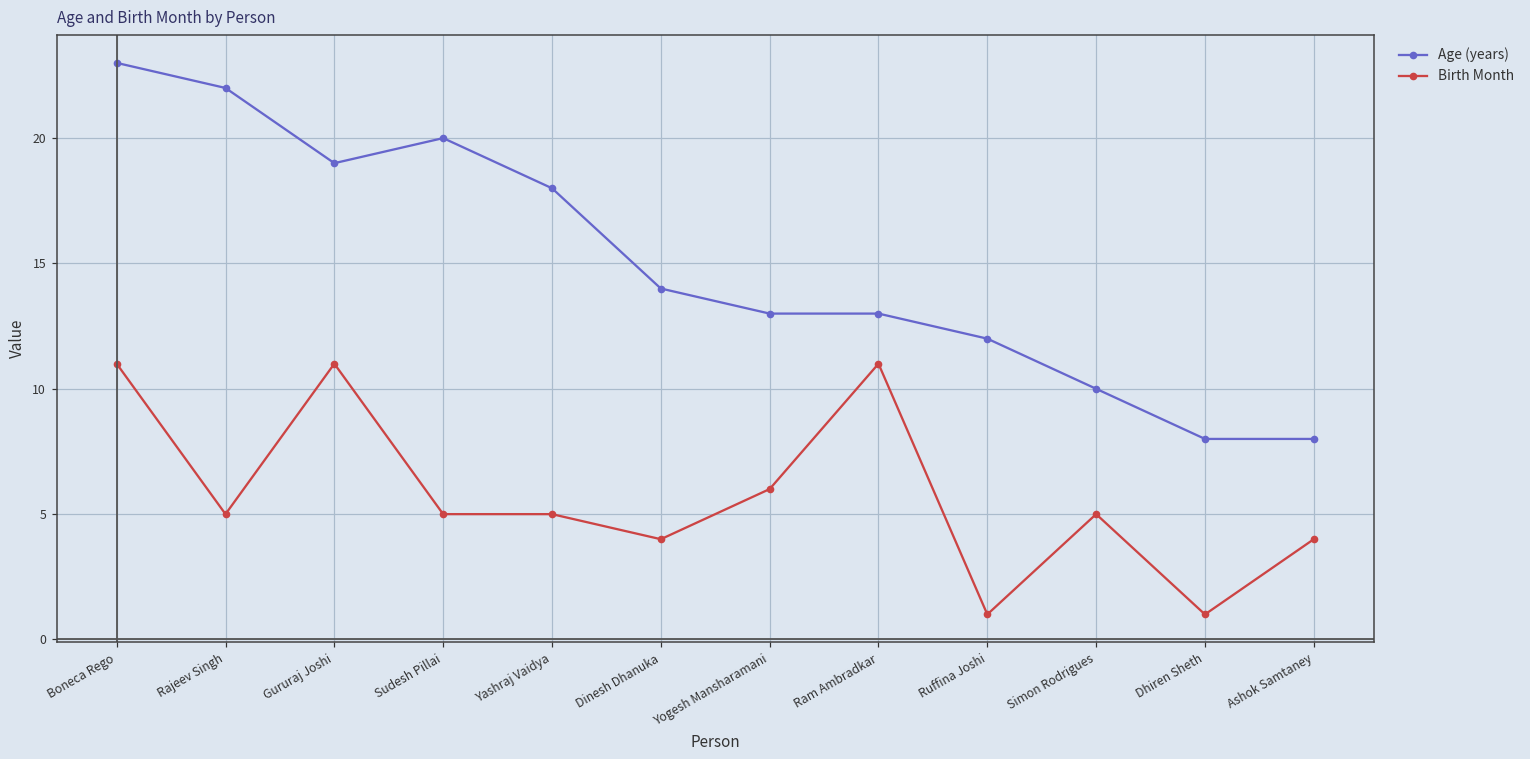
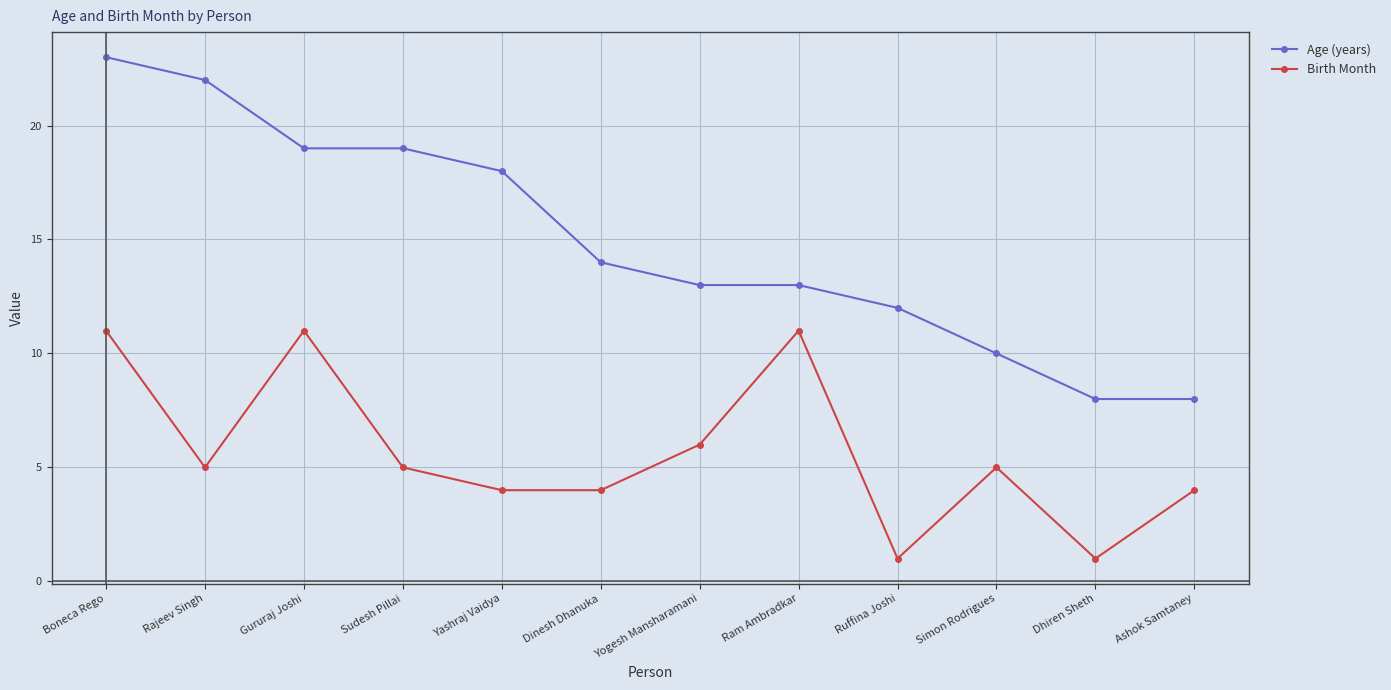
  {
    "Age (years)": {
      "Boneca Rego": 23,
      "Rajeev Singh": 22,
      "Gururaj Joshi": 19,
-     "Sudesh Pillai": 20,
+     "Sudesh Pillai": 19,
      "Yashraj Vaidya": 18,
      "Dinesh Dhanuka": 14,
      "Yogesh Mansharamani": 13,
      "Ram Ambradkar": 13,
      "Ruffina Joshi": 12,
      "Simon Rodrigues": 10,
      "Dhiren Sheth": 8,
      "Ashok Samtaney": 8
    },
    "Birth Month": {
      "Boneca Rego": 11,
      "Rajeev Singh": 5,
      "Gururaj Joshi": 11,
      "Sudesh Pillai": 5,
-     "Yashraj Vaidya": 5,
+     "Yashraj Vaidya": 4,
      "Dinesh Dhanuka": 4,
      "Yogesh Mansharamani": 6,
      "Ram Ambradkar": 11,
      "Ruffina Joshi": 1,
      "Simon Rodrigues": 5,
      "Dhiren Sheth": 1,
      "Ashok Samtaney": 4
    }
  }
